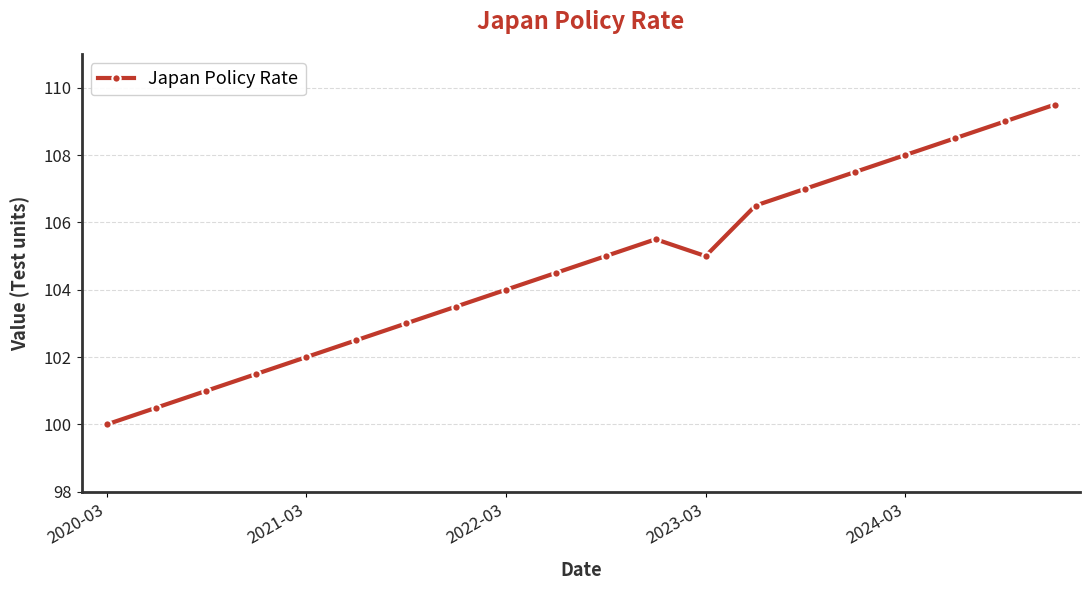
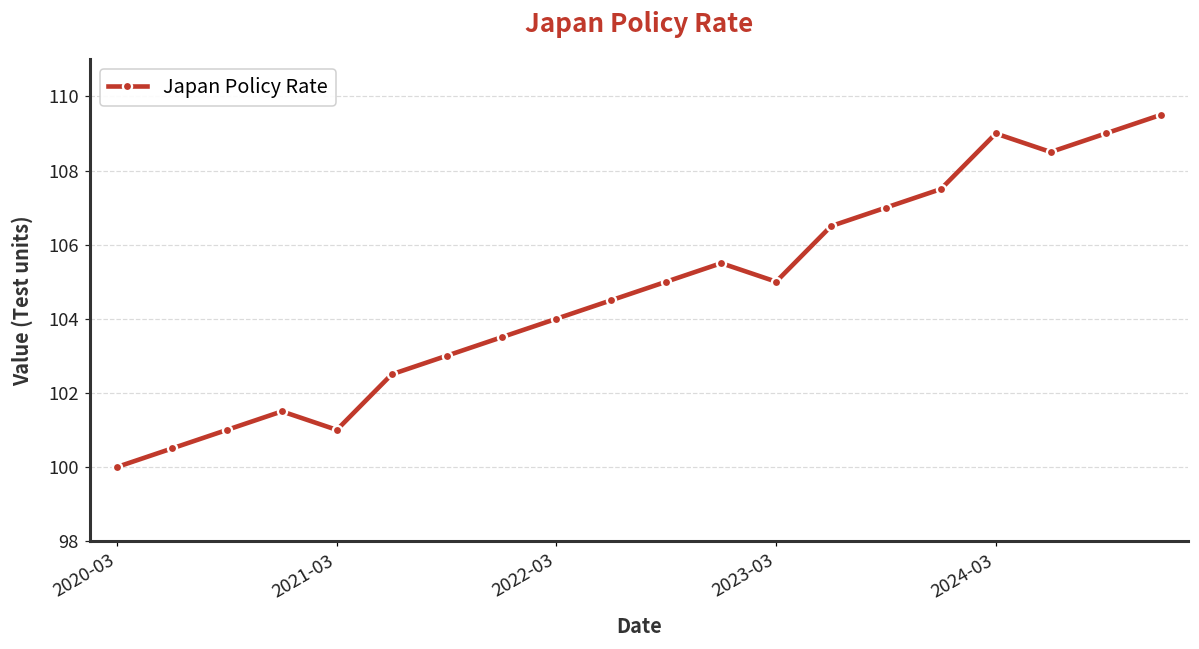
  {
    "2020-03": 100,
-   "2021-03": 102,
+   "2021-03": 101,
    "2022-03": 104,
    "2023-03": 105,
-   "2024-03": 108
+   "2024-03": 109
  }
